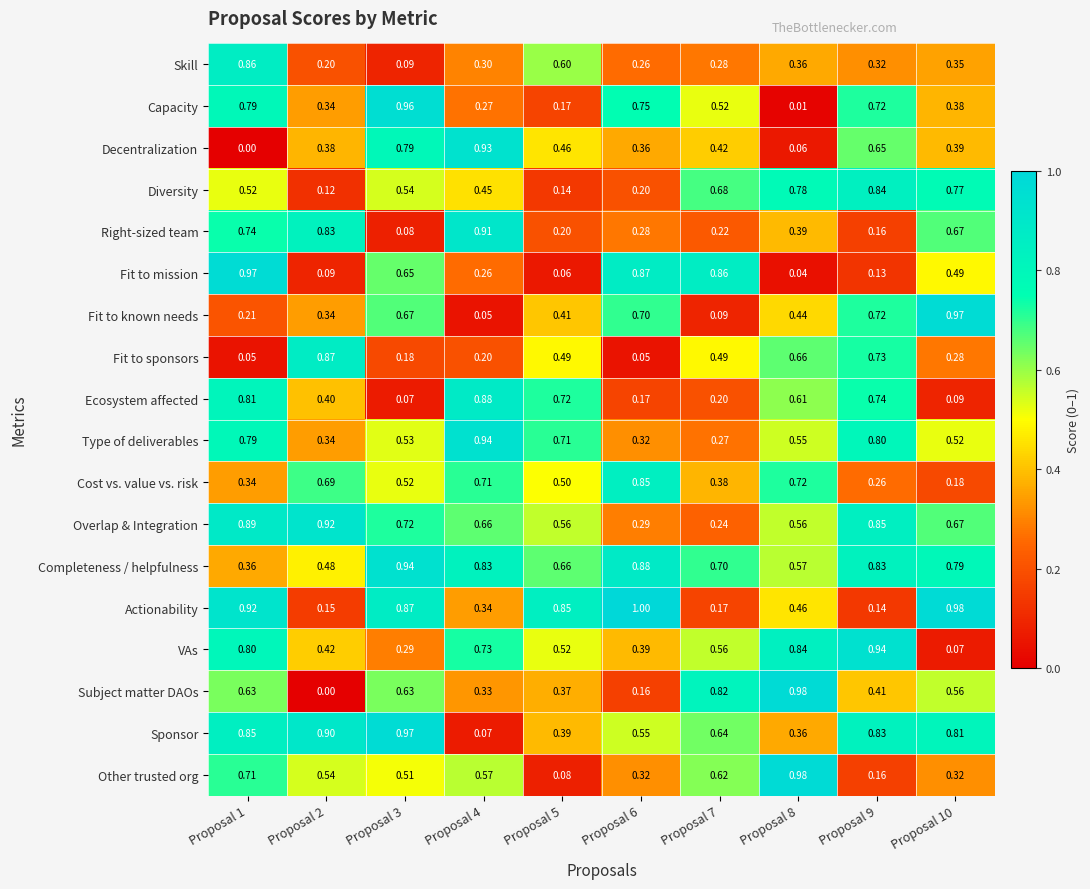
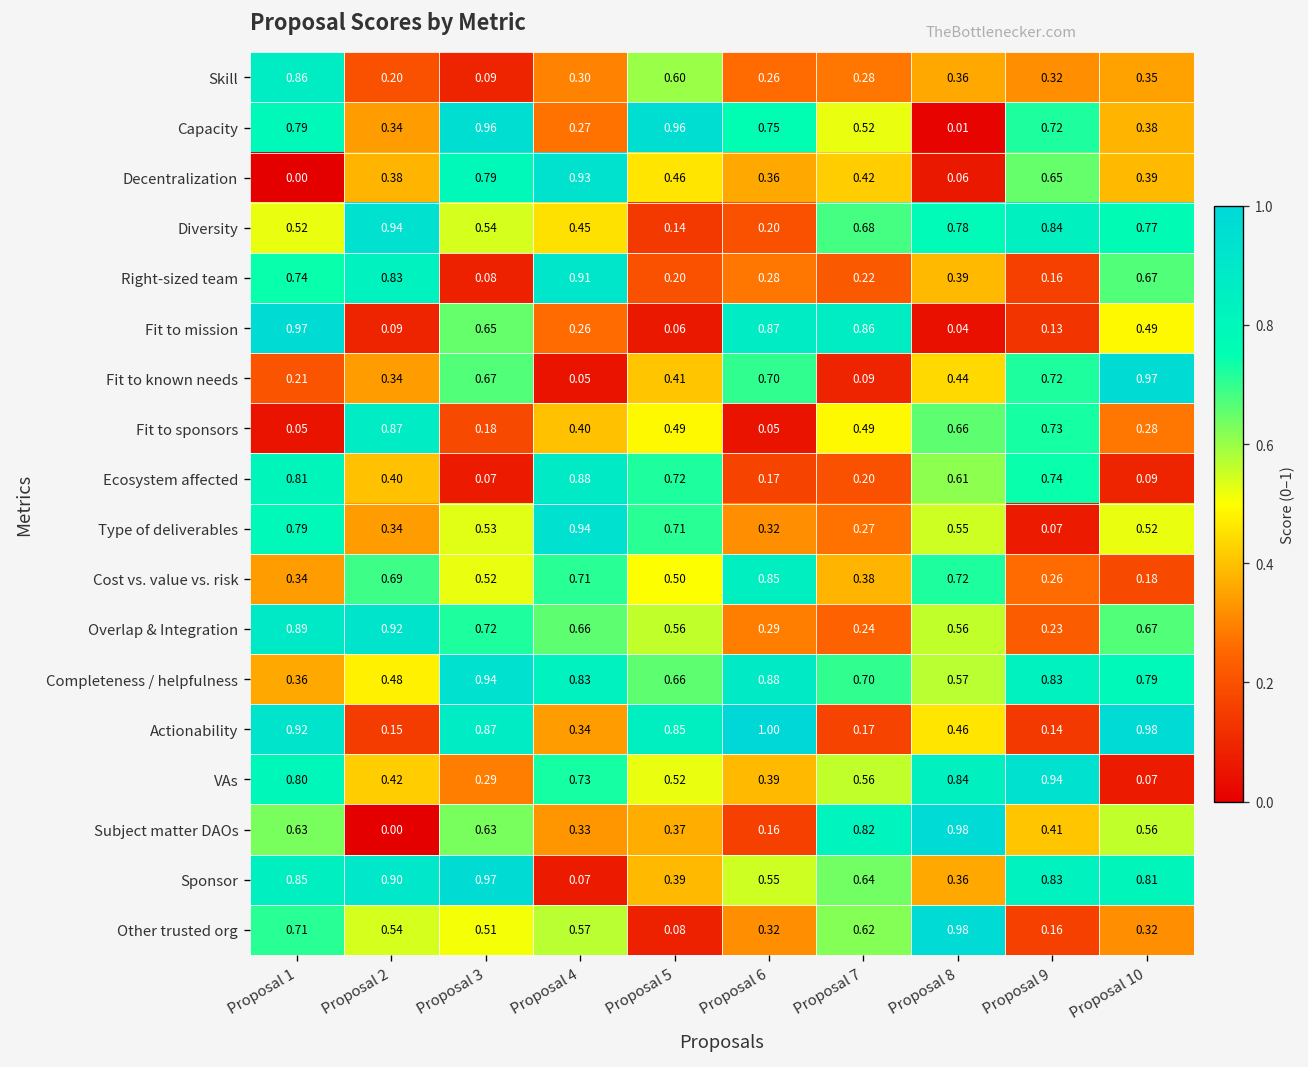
  {
    "Skill": {
      "Proposal 1": 0.86,
      "Proposal 2": 0.20,
      "Proposal 3": 0.09,
      "Proposal 4": 0.30,
      "Proposal 5": 0.60,
      "Proposal 6": 0.26,
      "Proposal 7": 0.28,
      "Proposal 8": 0.36,
      "Proposal 9": 0.32,
      "Proposal 10": 0.35
    },
    "Capacity": {
      "Proposal 1": 0.79,
      "Proposal 2": 0.34,
      "Proposal 3": 0.96,
      "Proposal 4": 0.27,
-     "Proposal 5": 0.17,
+     "Proposal 5": 0.96,
      "Proposal 6": 0.75,
      "Proposal 7": 0.52,
      "Proposal 8": 0.01,
      "Proposal 9": 0.72,
      "Proposal 10": 0.38
    },
    "Decentralization": {
      "Proposal 1": 0.00,
      "Proposal 2": 0.38,
      "Proposal 3": 0.79,
      "Proposal 4": 0.93,
      "Proposal 5": 0.46,
      "Proposal 6": 0.36,
      "Proposal 7": 0.42,
      "Proposal 8": 0.06,
      "Proposal 9": 0.65,
      "Proposal 10": 0.39
    },
    "Diversity": {
      "Proposal 1": 0.52,
-     "Proposal 2": 0.12,
+     "Proposal 2": 0.94,
      "Proposal 3": 0.54,
      "Proposal 4": 0.45,
      "Proposal 5": 0.14,
      "Proposal 6": 0.20,
      "Proposal 7": 0.68,
      "Proposal 8": 0.78,
      "Proposal 9": 0.84,
      "Proposal 10": 0.77
    },
    "Right-sized team": {
      "Proposal 1": 0.74,
      "Proposal 2": 0.83,
      "Proposal 3": 0.08,
      "Proposal 4": 0.91,
      "Proposal 5": 0.20,
      "Proposal 6": 0.28,
      "Proposal 7": 0.22,
      "Proposal 8": 0.39,
      "Proposal 9": 0.16,
      "Proposal 10": 0.67
    },
    "Fit to mission": {
      "Proposal 1": 0.97,
      "Proposal 2": 0.09,
      "Proposal 3": 0.65,
      "Proposal 4": 0.26,
      "Proposal 5": 0.06,
      "Proposal 6": 0.87,
      "Proposal 7": 0.86,
      "Proposal 8": 0.04,
      "Proposal 9": 0.13,
      "Proposal 10": 0.49
    },
    "Fit to known needs": {
      "Proposal 1": 0.21,
      "Proposal 2": 0.34,
      "Proposal 3": 0.67,
      "Proposal 4": 0.05,
      "Proposal 5": 0.41,
      "Proposal 6": 0.70,
      "Proposal 7": 0.09,
      "Proposal 8": 0.44,
      "Proposal 9": 0.72,
      "Proposal 10": 0.97
    },
    "Fit to sponsors": {
      "Proposal 1": 0.05,
      "Proposal 2": 0.87,
      "Proposal 3": 0.18,
-     "Proposal 4": 0.20,
+     "Proposal 4": 0.40,
      "Proposal 5": 0.49,
      "Proposal 6": 0.05,
      "Proposal 7": 0.49,
      "Proposal 8": 0.66,
      "Proposal 9": 0.73,
      "Proposal 10": 0.28
    },
    "Ecosystem affected": {
      "Proposal 1": 0.81,
      "Proposal 2": 0.40,
      "Proposal 3": 0.07,
      "Proposal 4": 0.88,
      "Proposal 5": 0.72,
      "Proposal 6": 0.17,
      "Proposal 7": 0.20,
      "Proposal 8": 0.61,
      "Proposal 9": 0.74,
      "Proposal 10": 0.09
    },
    "Type of deliverables": {
      "Proposal 1": 0.79,
      "Proposal 2": 0.34,
      "Proposal 3": 0.53,
      "Proposal 4": 0.94,
      "Proposal 5": 0.71,
      "Proposal 6": 0.32,
      "Proposal 7": 0.27,
      "Proposal 8": 0.55,
-     "Proposal 9": 0.80,
+     "Proposal 9": 0.07,
      "Proposal 10": 0.52
    },
    "Cost vs. value vs. risk": {
      "Proposal 1": 0.34,
      "Proposal 2": 0.69,
      "Proposal 3": 0.52,
      "Proposal 4": 0.71,
      "Proposal 5": 0.50,
      "Proposal 6": 0.85,
      "Proposal 7": 0.38,
      "Proposal 8": 0.72,
      "Proposal 9": 0.26,
      "Proposal 10": 0.18
    },
    "Overlap & Integration": {
      "Proposal 1": 0.89,
      "Proposal 2": 0.92,
      "Proposal 3": 0.72,
      "Proposal 4": 0.66,
      "Proposal 5": 0.56,
      "Proposal 6": 0.29,
      "Proposal 7": 0.24,
      "Proposal 8": 0.56,
-     "Proposal 9": 0.85,
+     "Proposal 9": 0.23,
      "Proposal 10": 0.67
    },
    "Completeness / helpfulness": {
      "Proposal 1": 0.36,
      "Proposal 2": 0.48,
      "Proposal 3": 0.94,
      "Proposal 4": 0.83,
      "Proposal 5": 0.66,
      "Proposal 6": 0.88,
      "Proposal 7": 0.70,
      "Proposal 8": 0.57,
      "Proposal 9": 0.83,
      "Proposal 10": 0.79
    },
    "Actionability": {
      "Proposal 1": 0.92,
      "Proposal 2": 0.15,
      "Proposal 3": 0.87,
      "Proposal 4": 0.34,
      "Proposal 5": 0.85,
      "Proposal 6": 1.00,
      "Proposal 7": 0.17,
      "Proposal 8": 0.46,
      "Proposal 9": 0.14,
      "Proposal 10": 0.98
    },
    "VAs": {
      "Proposal 1": 0.80,
      "Proposal 2": 0.42,
      "Proposal 3": 0.29,
      "Proposal 4": 0.73,
      "Proposal 5": 0.52,
      "Proposal 6": 0.39,
      "Proposal 7": 0.56,
      "Proposal 8": 0.84,
      "Proposal 9": 0.94,
      "Proposal 10": 0.07
    },
    "Subject matter DAOs": {
      "Proposal 1": 0.63,
      "Proposal 2": 0.00,
      "Proposal 3": 0.63,
      "Proposal 4": 0.33,
      "Proposal 5": 0.37,
      "Proposal 6": 0.16,
      "Proposal 7": 0.82,
      "Proposal 8": 0.98,
      "Proposal 9": 0.41,
      "Proposal 10": 0.56
    },
    "Sponsor": {
      "Proposal 1": 0.85,
      "Proposal 2": 0.90,
      "Proposal 3": 0.97,
      "Proposal 4": 0.07,
      "Proposal 5": 0.39,
      "Proposal 6": 0.55,
      "Proposal 7": 0.64,
      "Proposal 8": 0.36,
      "Proposal 9": 0.83,
      "Proposal 10": 0.81
    },
    "Other trusted org": {
      "Proposal 1": 0.71,
      "Proposal 2": 0.54,
      "Proposal 3": 0.51,
      "Proposal 4": 0.57,
      "Proposal 5": 0.08,
      "Proposal 6": 0.32,
      "Proposal 7": 0.62,
      "Proposal 8": 0.98,
      "Proposal 9": 0.16,
      "Proposal 10": 0.32
    }
  }
